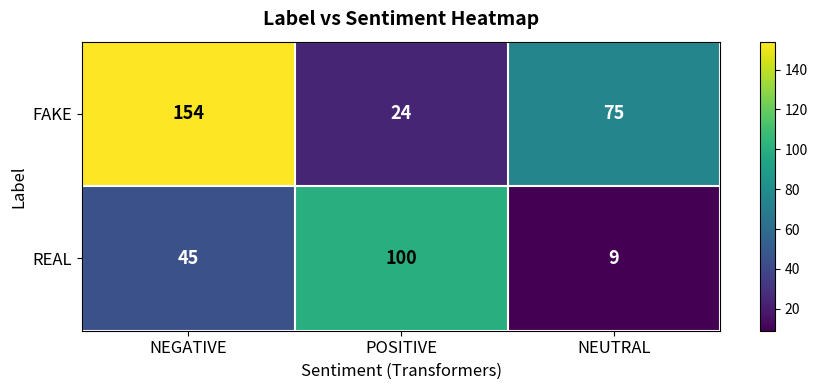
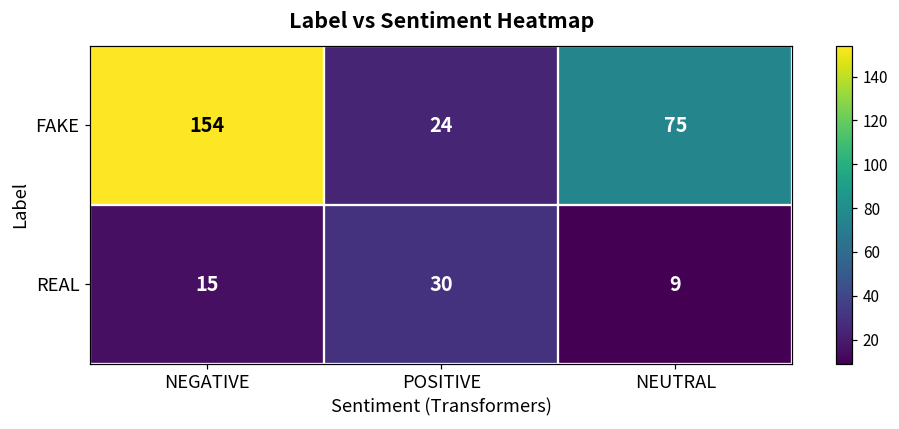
  {
    "FAKE": {
      "NEGATIVE": 154,
      "POSITIVE": 24,
      "NEUTRAL": 75
    },
    "REAL": {
-     "NEGATIVE": 45,
-     "POSITIVE": 100,
+     "NEGATIVE": 15,
+     "POSITIVE": 30,
      "NEUTRAL": 9
    }
  }
